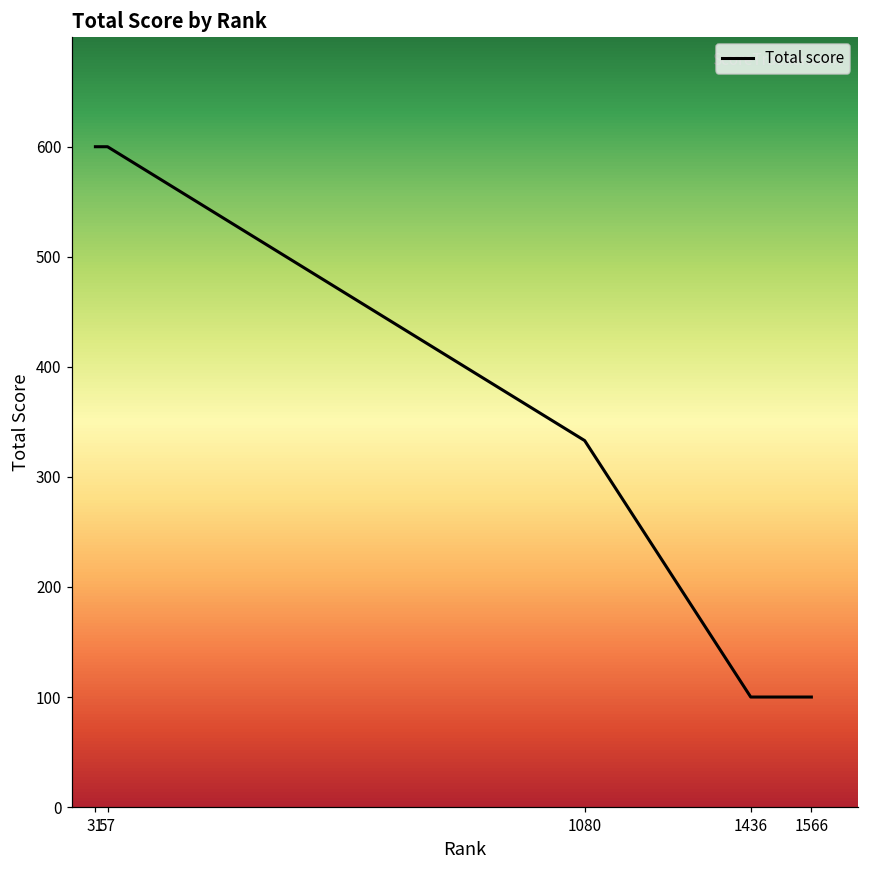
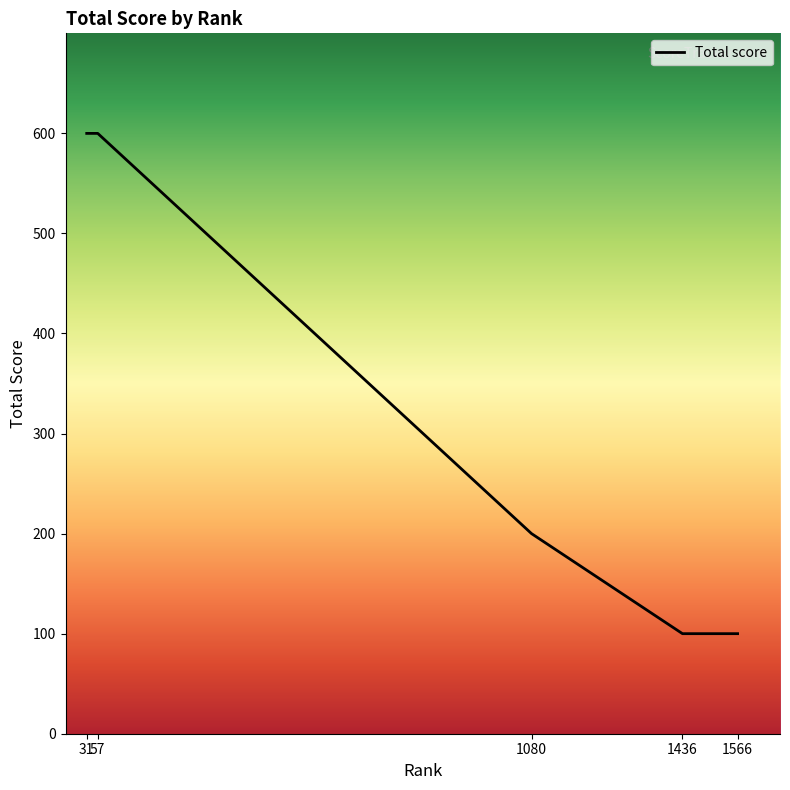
  {
-   "1080": 333,
+   "1080": 200,
    "1436": 100,
    "1566": 100
  }
